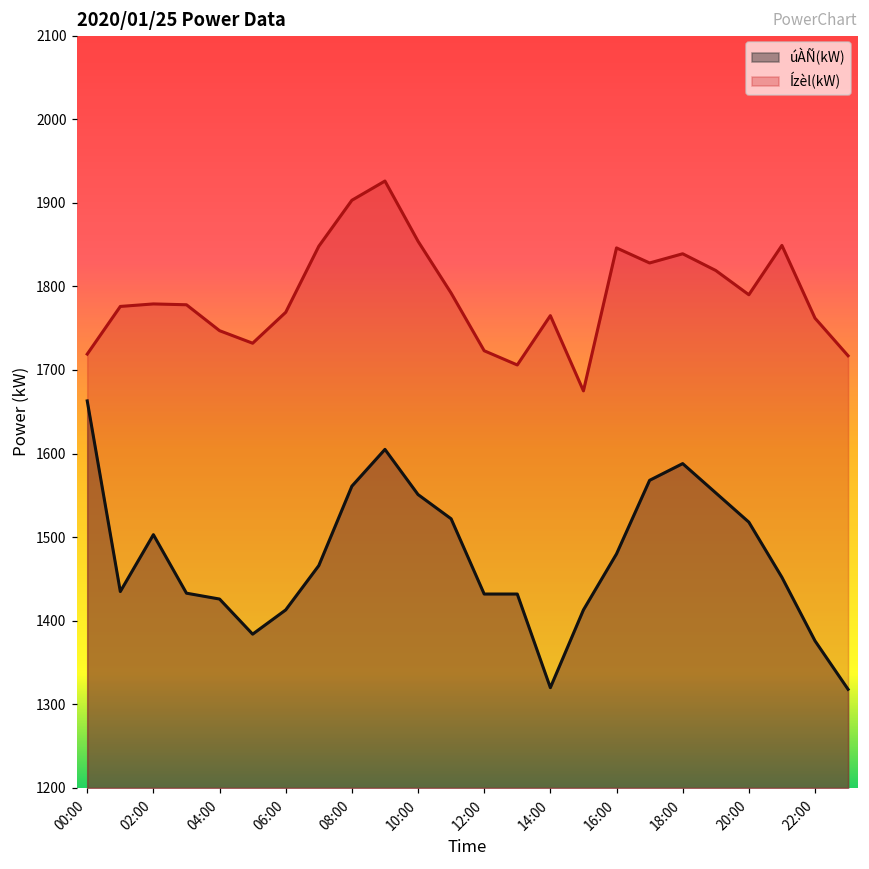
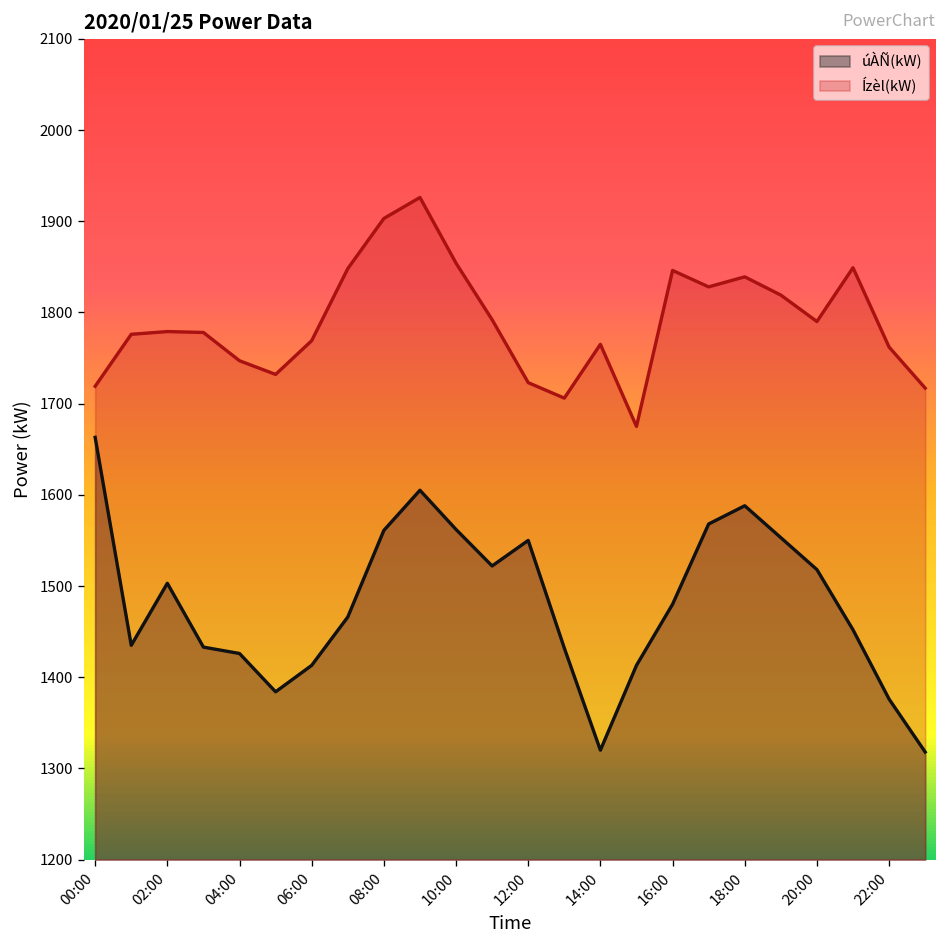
  {
    "úÀÑ(kW)": {
      "00:00": 1660,
      "02:00": 1500,
      "04:00": 1430,
      "06:00": 1410,
      "08:00": 1560,
-     "10:00": 1550,
-     "12:00": 1430,
+     "10:00": 1560,
+     "12:00": 1550,
      "14:00": 1320,
      "16:00": 1480,
      "18:00": 1590,
      "20:00": 1520,
      "22:00": 1380
    },
    "Ízèl(kW)": {
      "00:00": 1720,
      "02:00": 1780,
      "04:00": 1750,
      "06:00": 1770,
      "08:00": 1900,
      "10:00": 1850,
      "12:00": 1720,
      "14:00": 1770,
      "16:00": 1850,
      "18:00": 1840,
      "20:00": 1790,
      "22:00": 1760
    }
  }
